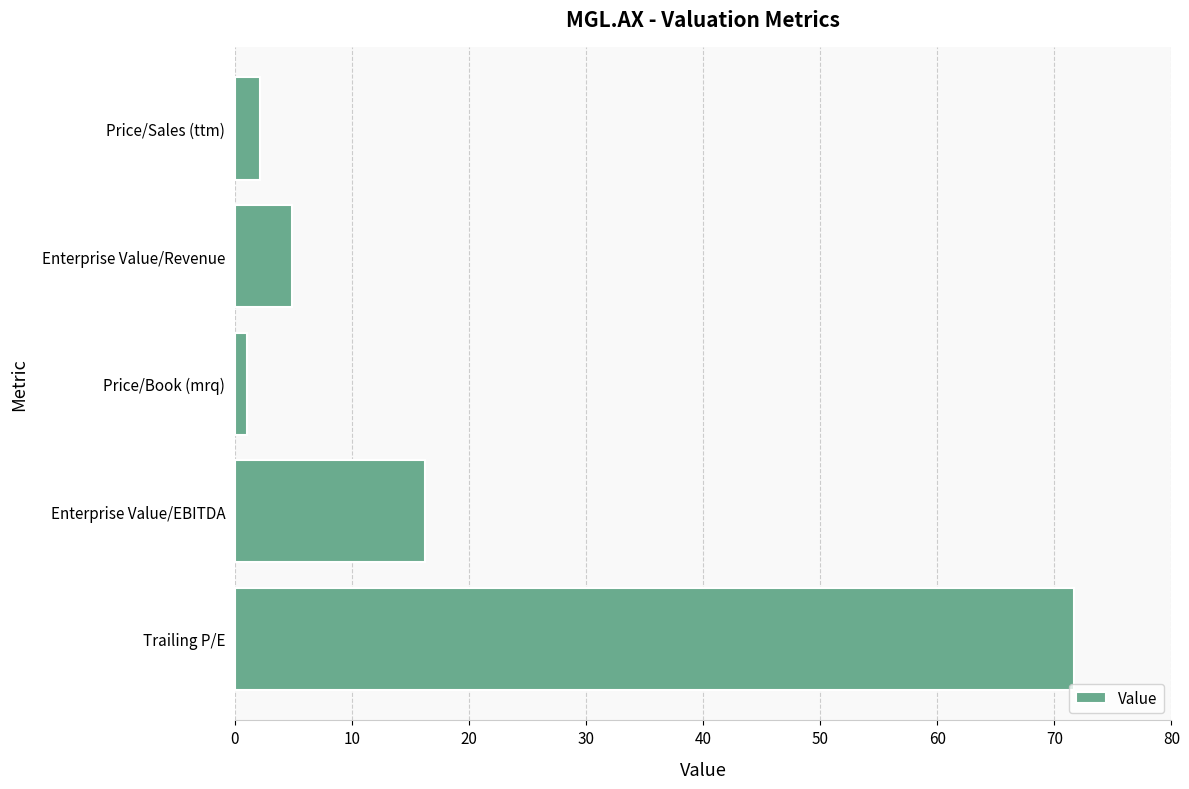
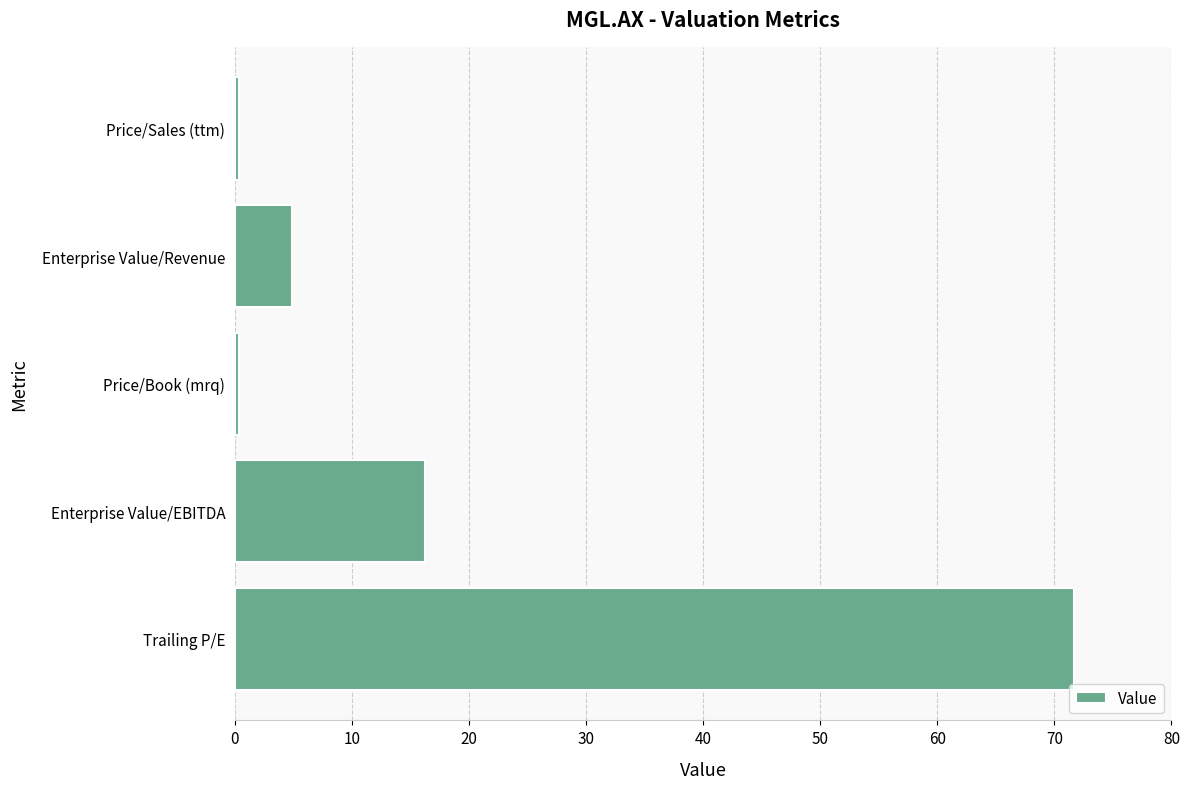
  {
-   "Price/Sales (ttm)": 2.2,
+   "Price/Sales (ttm)": 0.4,
    "Enterprise Value/Revenue": 4.8,
-   "Price/Book (mrq)": 1.1,
+   "Price/Book (mrq)": 0.4,
    "Enterprise Value/EBITDA": 16.2,
    "Trailing P/E": 71.7
  }
